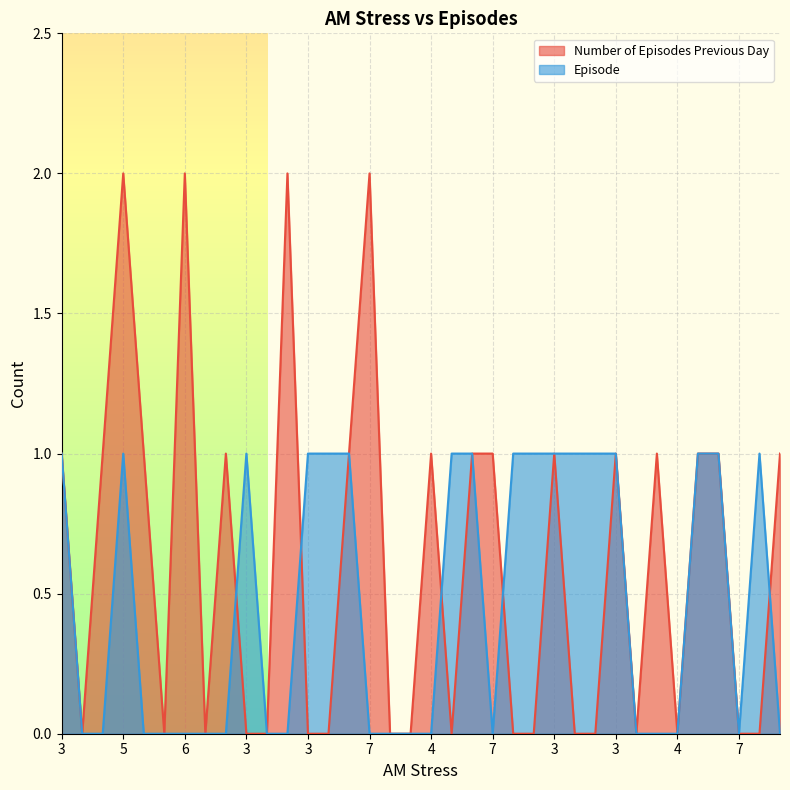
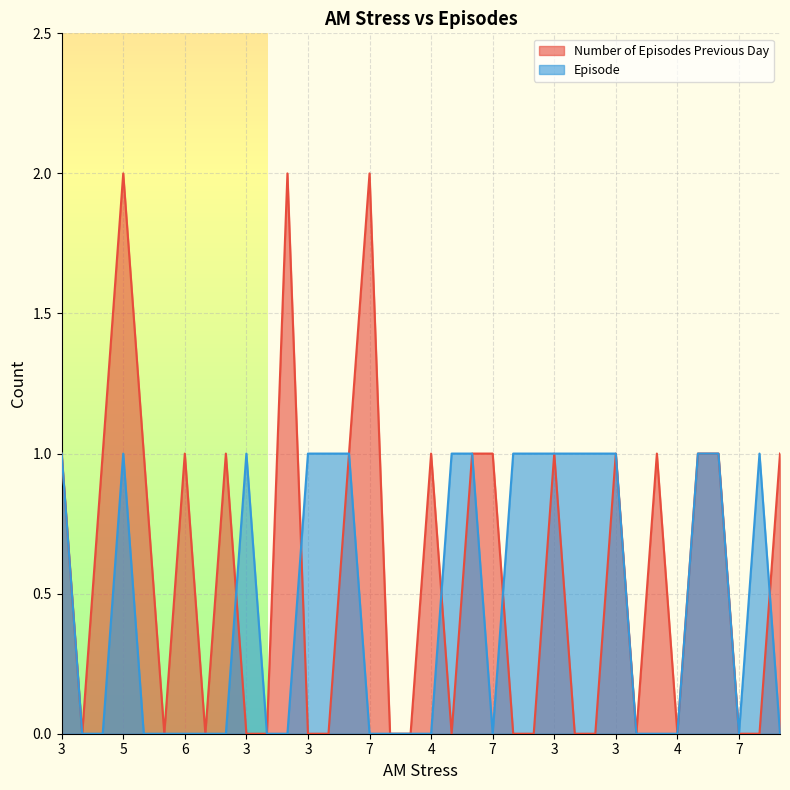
  {
    "Number of Episodes Previous Day": {
-     "6": 2
+     "6": 1
    },
    "Episode": {
      "6": 0
    }
  }
